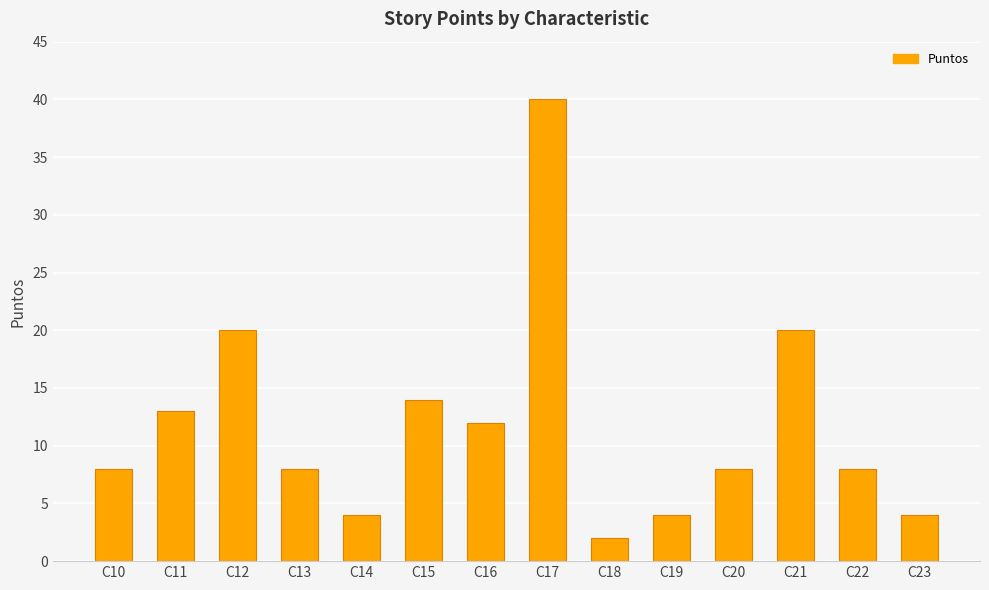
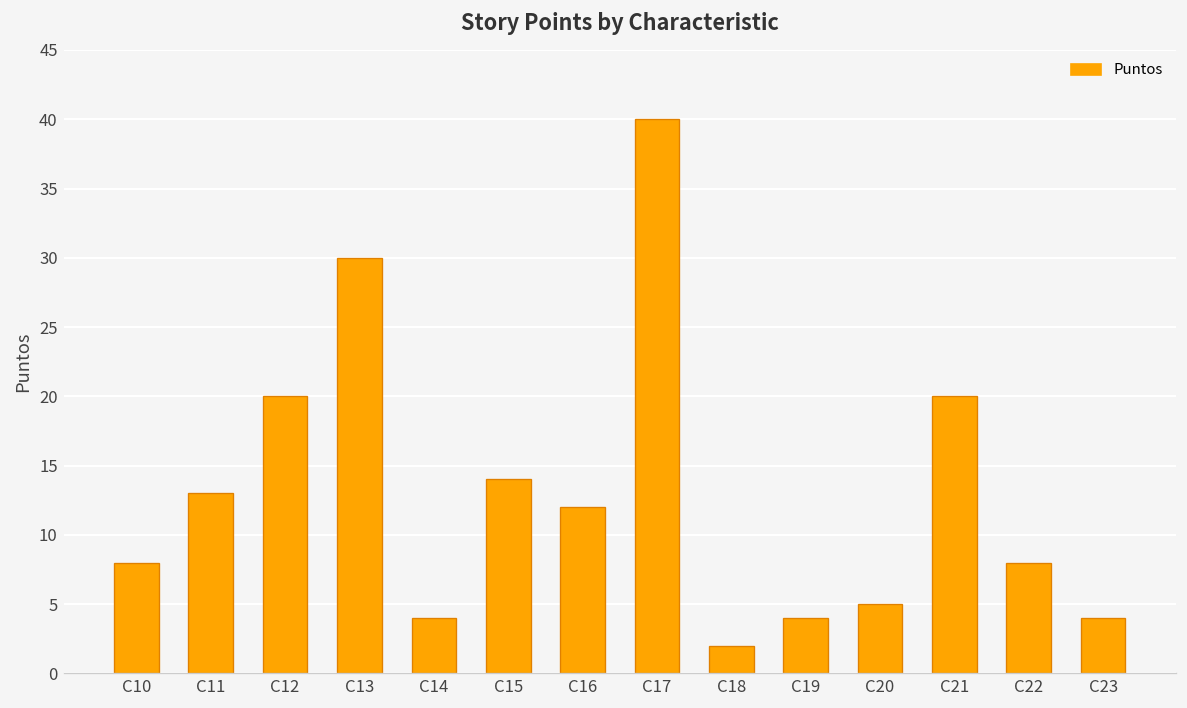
  {
    "C10": 8,
    "C11": 13,
    "C12": 20,
-   "C13": 8,
+   "C13": 30,
    "C14": 4,
    "C15": 14,
    "C16": 12,
    "C17": 40,
    "C18": 2,
    "C19": 4,
-   "C20": 8,
+   "C20": 5,
    "C21": 20,
    "C22": 8,
    "C23": 4
  }
